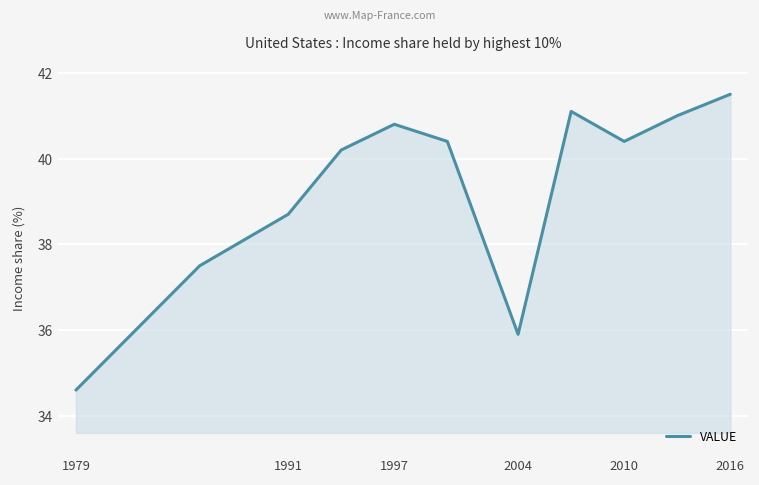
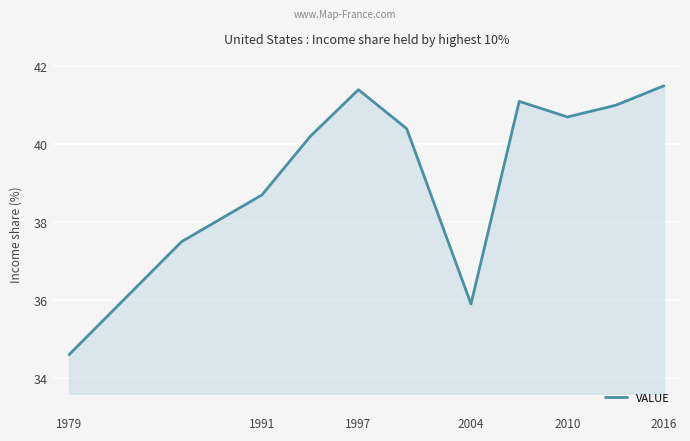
  {
    "1979": 34.6,
    "1991": 38.7,
-   "1997": 40.8,
+   "1997": 41.4,
    "2004": 35.9,
-   "2010": 40.4,
+   "2010": 40.7,
    "2016": 41.5
  }
